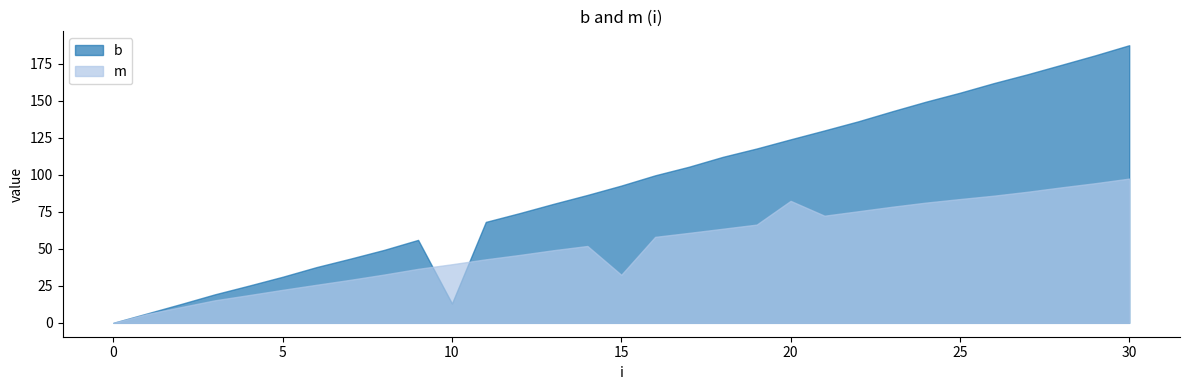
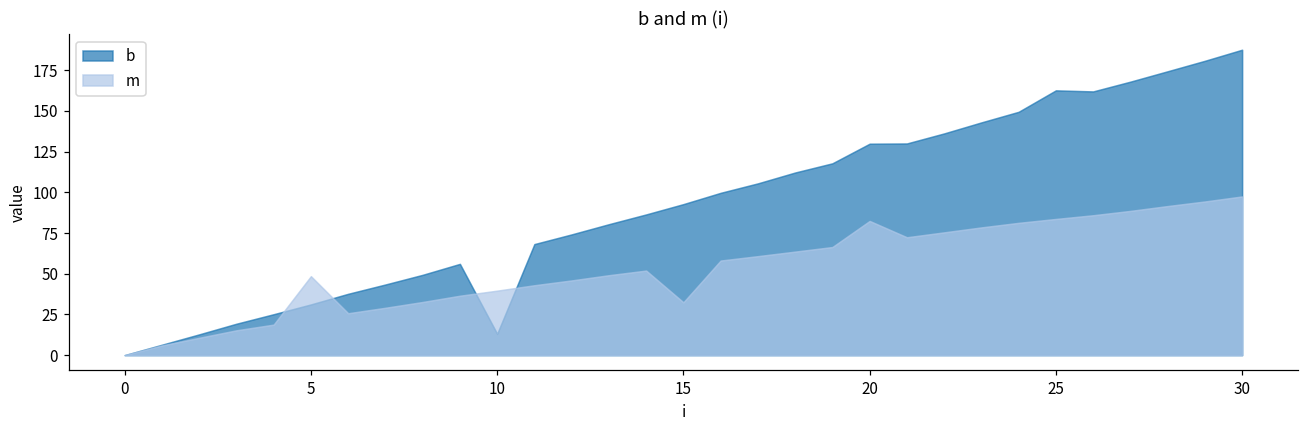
  {
    "b": {
      "5": 31,
      "10": 13,
      "15": 93,
-     "20": 124,
-     "25": 155,
+     "20": 130,
+     "25": 163,
      "30": 188
    },
    "m": {
-     "5": 22,
+     "5": 48,
      "10": 40,
      "15": 32,
      "20": 82,
      "25": 84,
      "30": 97
    }
  }
